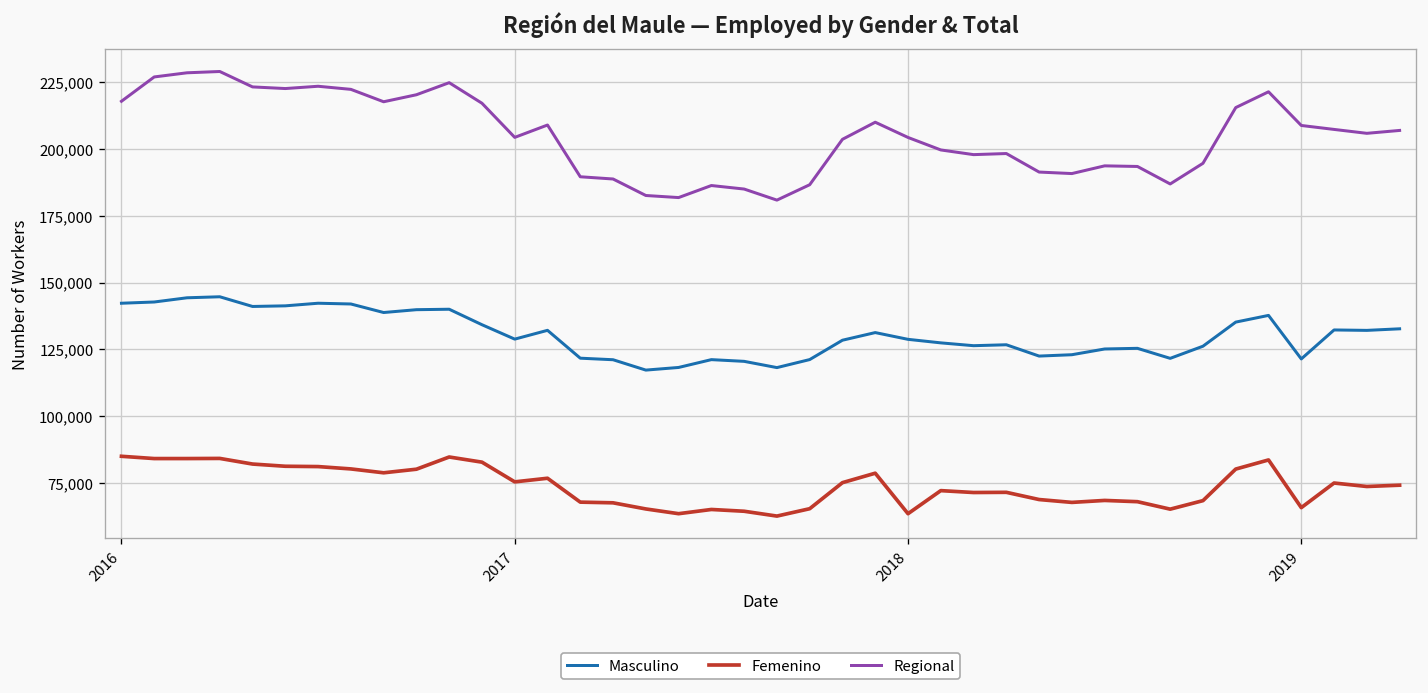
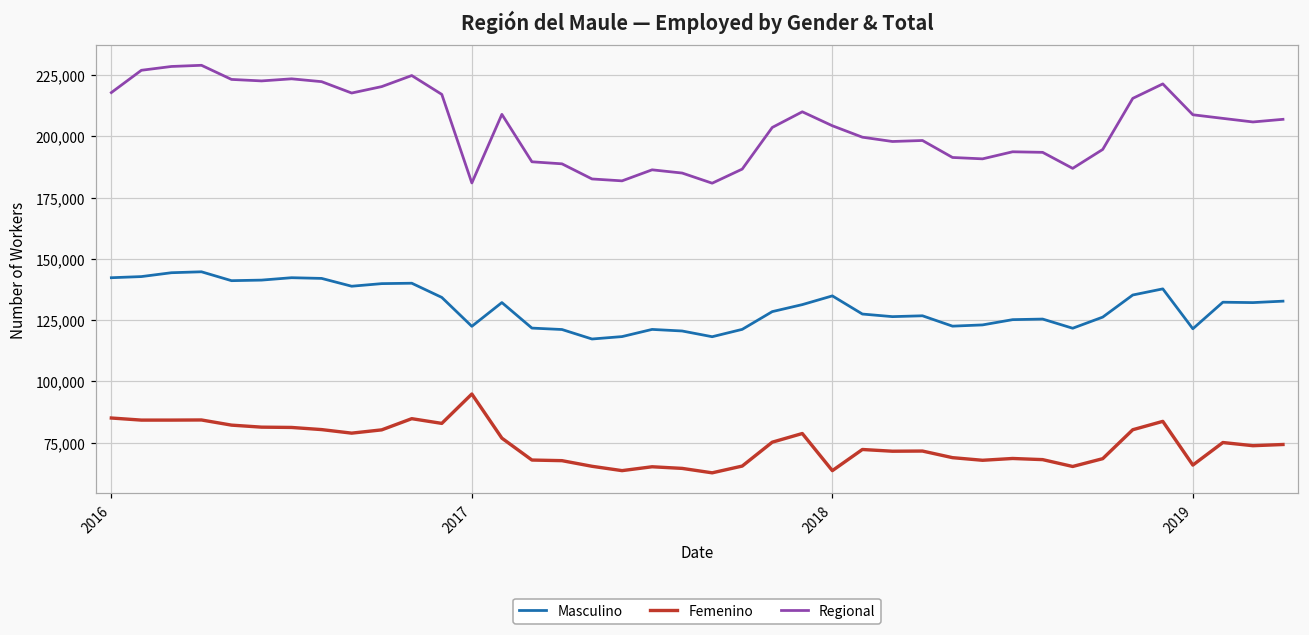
  {
    "Masculino": {
      "2016": "142,000",
-     "2017": "129,000",
-     "2018": "129,000",
+     "2017": "122,000",
+     "2018": "135,000",
      "2019": "121,000"
    },
    "Femenino": {
      "2016": "85,000",
-     "2017": "75,000",
+     "2017": "95,000",
      "2018": "64,000",
      "2019": "66,000"
    },
    "Regional": {
      "2016": "218,000",
-     "2017": "204,000",
+     "2017": "181,000",
      "2018": "204,000",
      "2019": "209,000"
    }
  }
